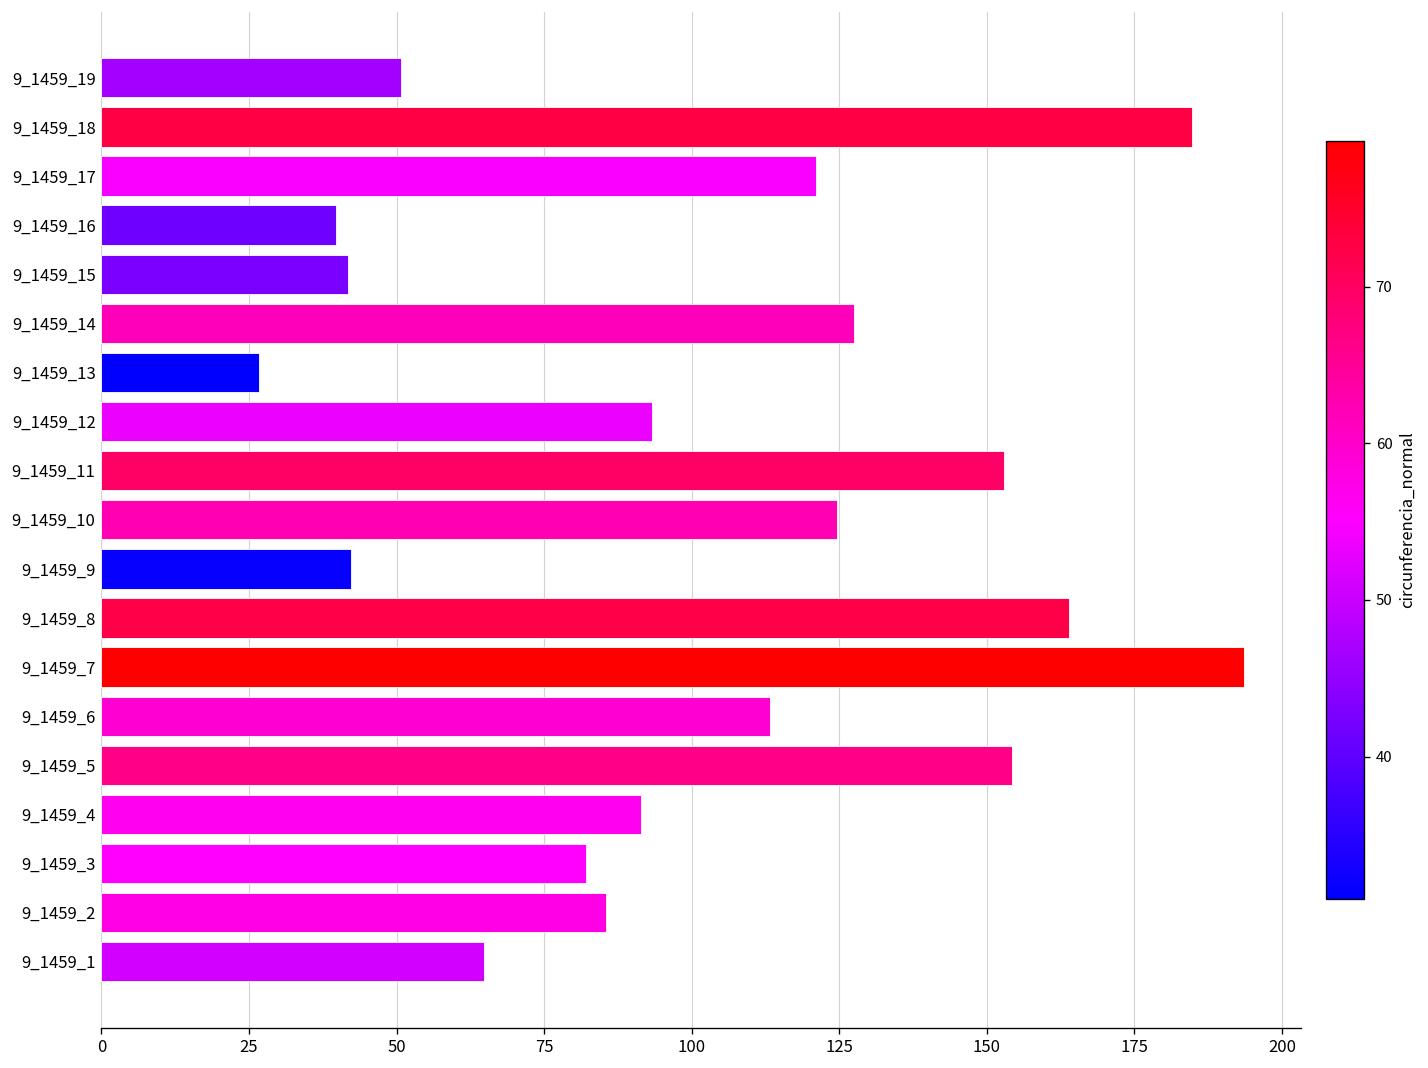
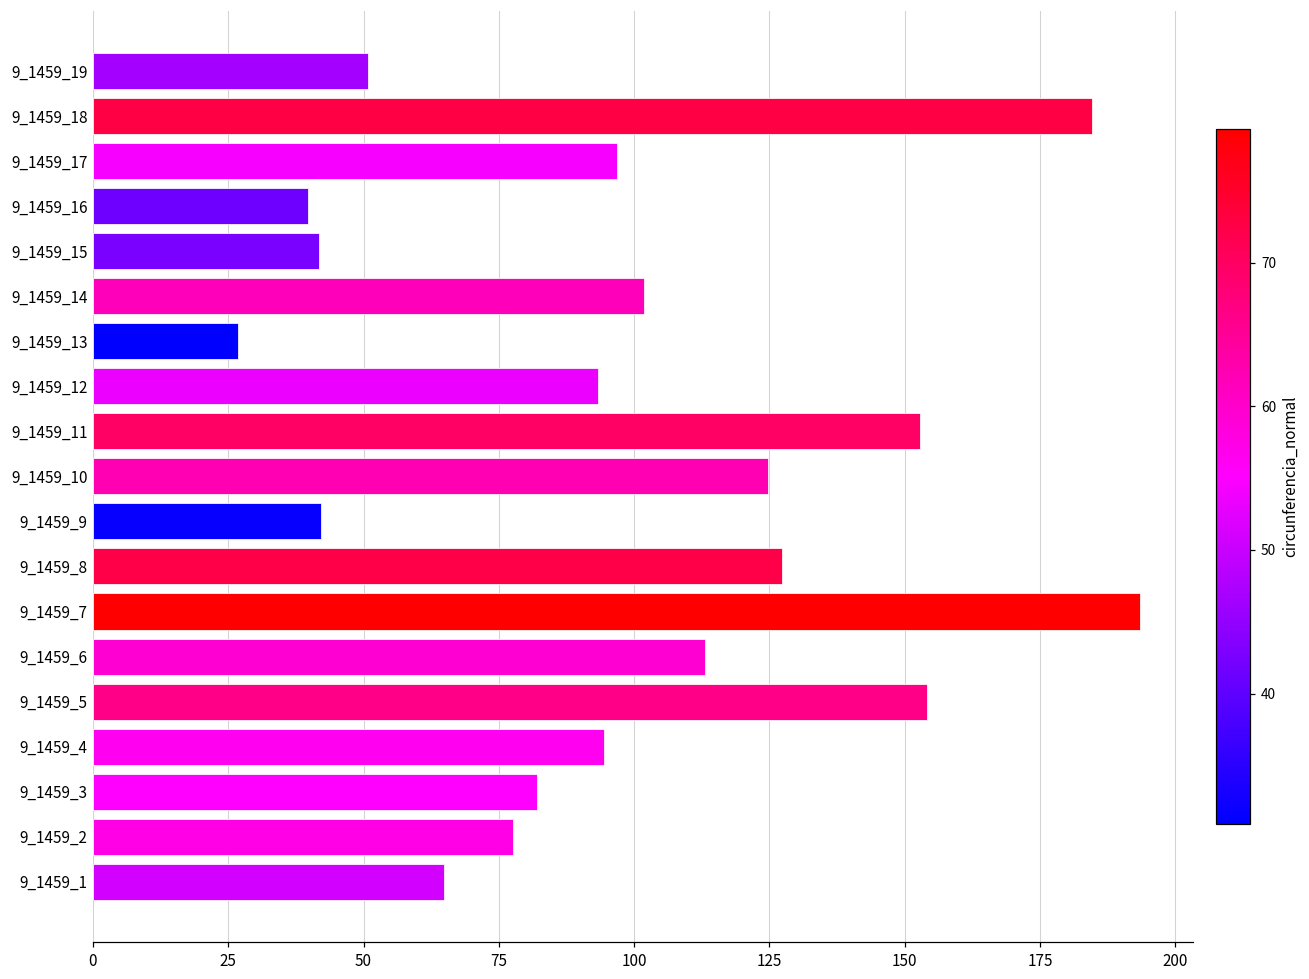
  {
    "9_1459_19": 51,
    "9_1459_18": 185,
-   "9_1459_17": 121,
+   "9_1459_17": 97,
    "9_1459_16": 40,
    "9_1459_15": 42,
-   "9_1459_14": 128,
+   "9_1459_14": 102,
    "9_1459_13": 27,
    "9_1459_12": 93,
    "9_1459_11": 153,
    "9_1459_10": 125,
    "9_1459_9": 42,
-   "9_1459_8": 164,
+   "9_1459_8": 127,
    "9_1459_7": 194,
    "9_1459_6": 113,
    "9_1459_5": 154,
-   "9_1459_4": 91,
+   "9_1459_4": 94,
    "9_1459_3": 82,
-   "9_1459_2": 85,
+   "9_1459_2": 78,
    "9_1459_1": 65
  }
